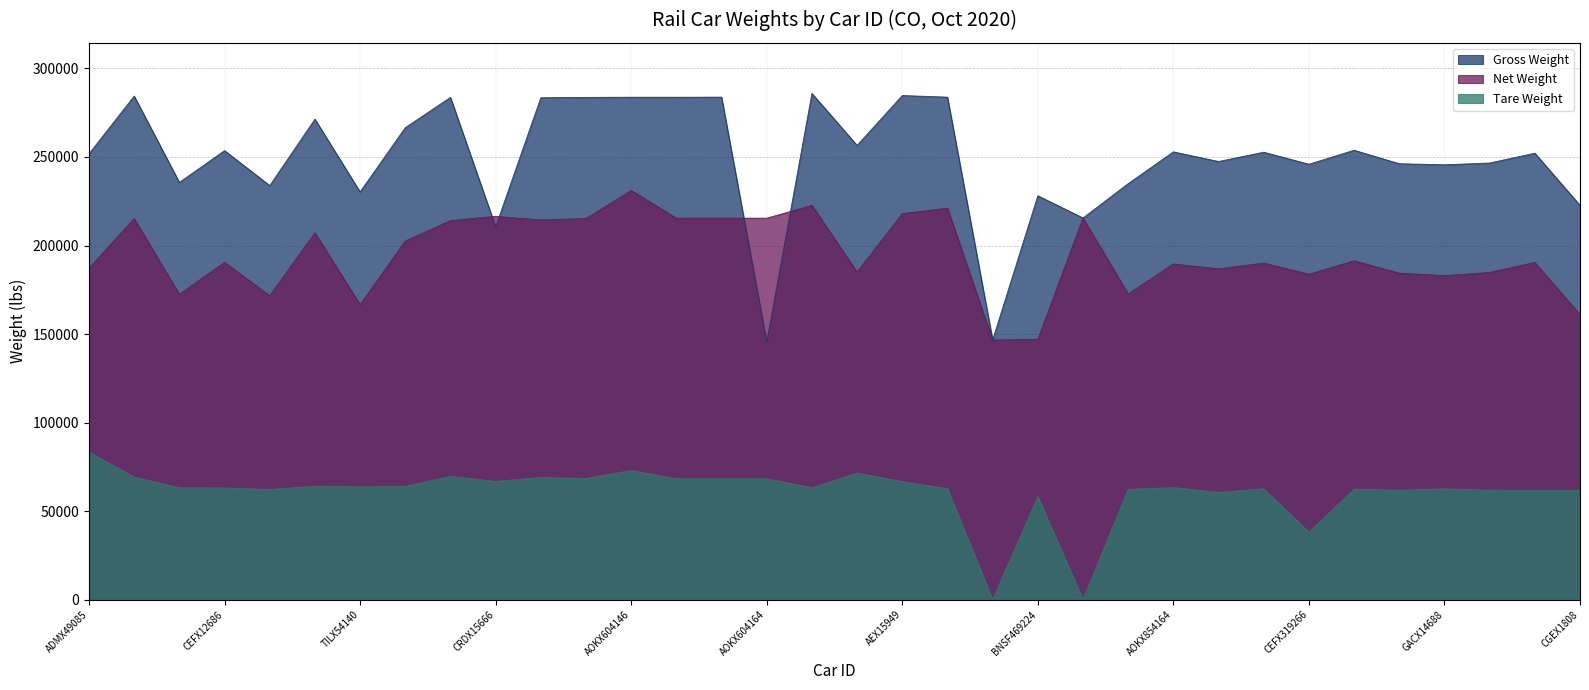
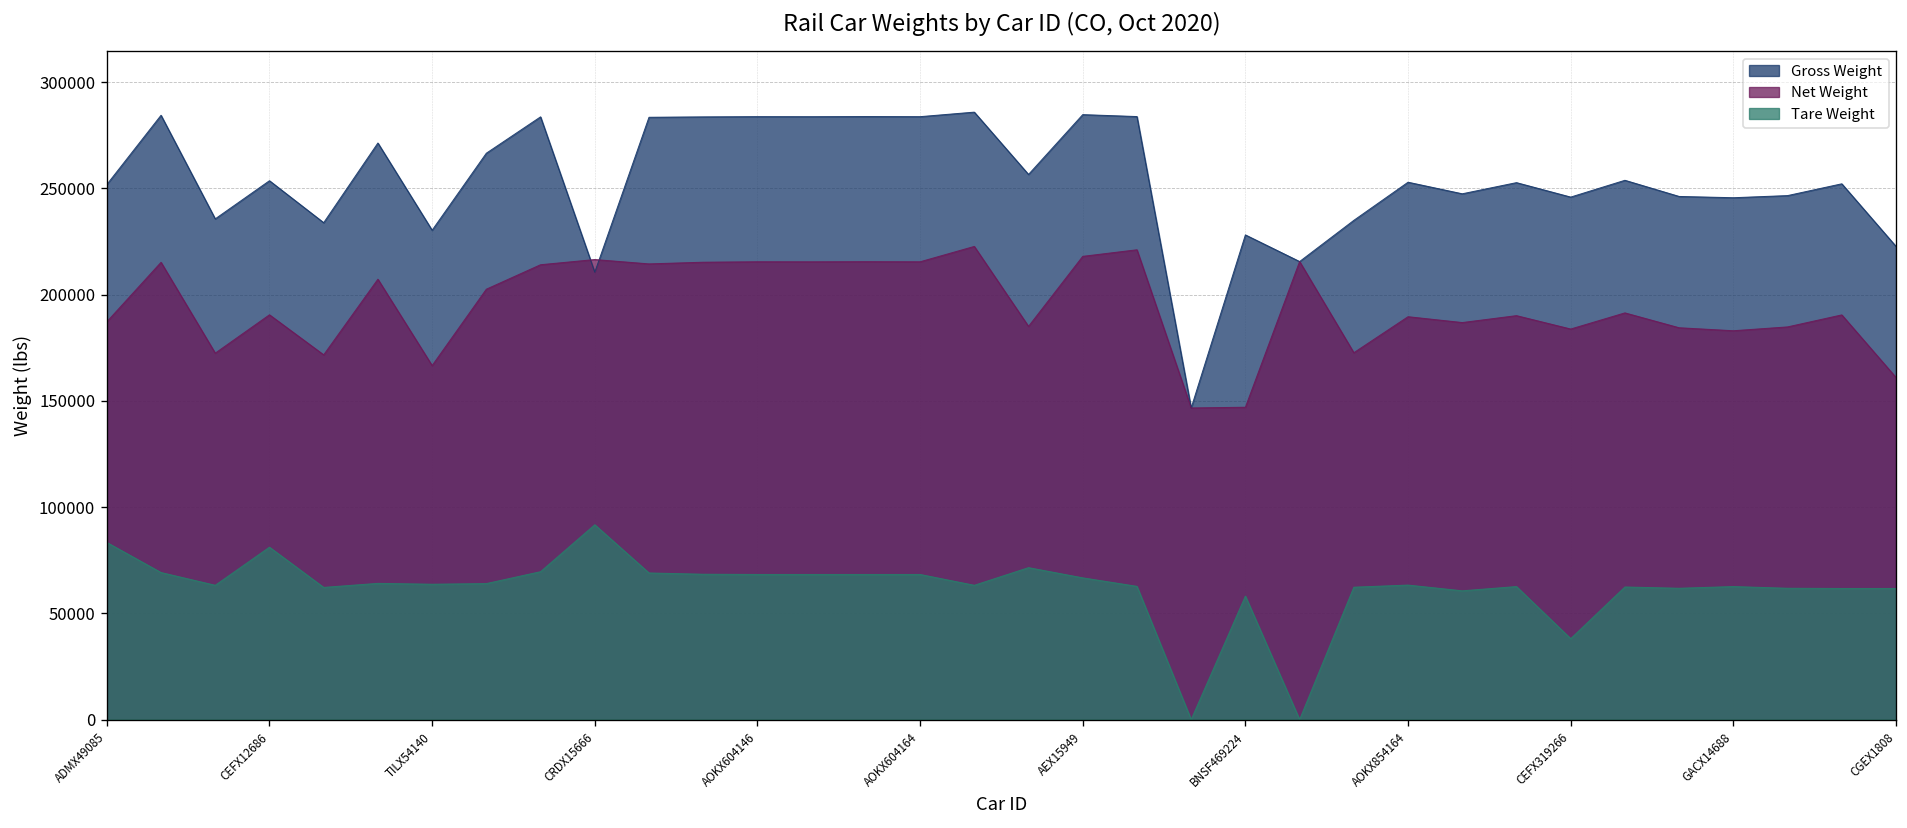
  {
    "Gross Weight": {
      "ADMX49085": 252000,
      "CEFX12686": 254000,
      "TILX54140": 230000,
      "CRDX15666": 211000,
      "AOKX604146": 284000,
-     "AOKX604164": 146000,
+     "AOKX604164": 284000,
      "AEX15949": 285000,
      "BNSF469224": 228000,
      "AOKX854164": 253000,
      "CEFX319266": 246000,
      "GACX14688": 246000,
      "CGEX1808": 223000
    },
    "Net Weight": {
      "ADMX49085": 187000,
      "CEFX12686": 191000,
      "TILX54140": 167000,
      "CRDX15666": 217000,
-     "AOKX604146": 231000,
+     "AOKX604146": 215000,
      "AOKX604164": 215000,
      "AEX15949": 218000,
      "BNSF469224": 147000,
      "AOKX854164": 190000,
      "CEFX319266": 184000,
      "GACX14688": 183000,
      "CGEX1808": 161000
    },
    "Tare Weight": {
      "ADMX49085": 83000,
-     "CEFX12686": 63000,
+     "CEFX12686": 81000,
      "TILX54140": 64000,
-     "CRDX15666": 67000,
-     "AOKX604146": 73000,
+     "CRDX15666": 92000,
+     "AOKX604146": 68000,
      "AOKX604164": 68000,
      "AEX15949": 67000,
      "BNSF469224": 58000,
      "AOKX854164": 63000,
      "CEFX319266": 38000,
      "GACX14688": 63000,
      "CGEX1808": 62000
    }
  }
